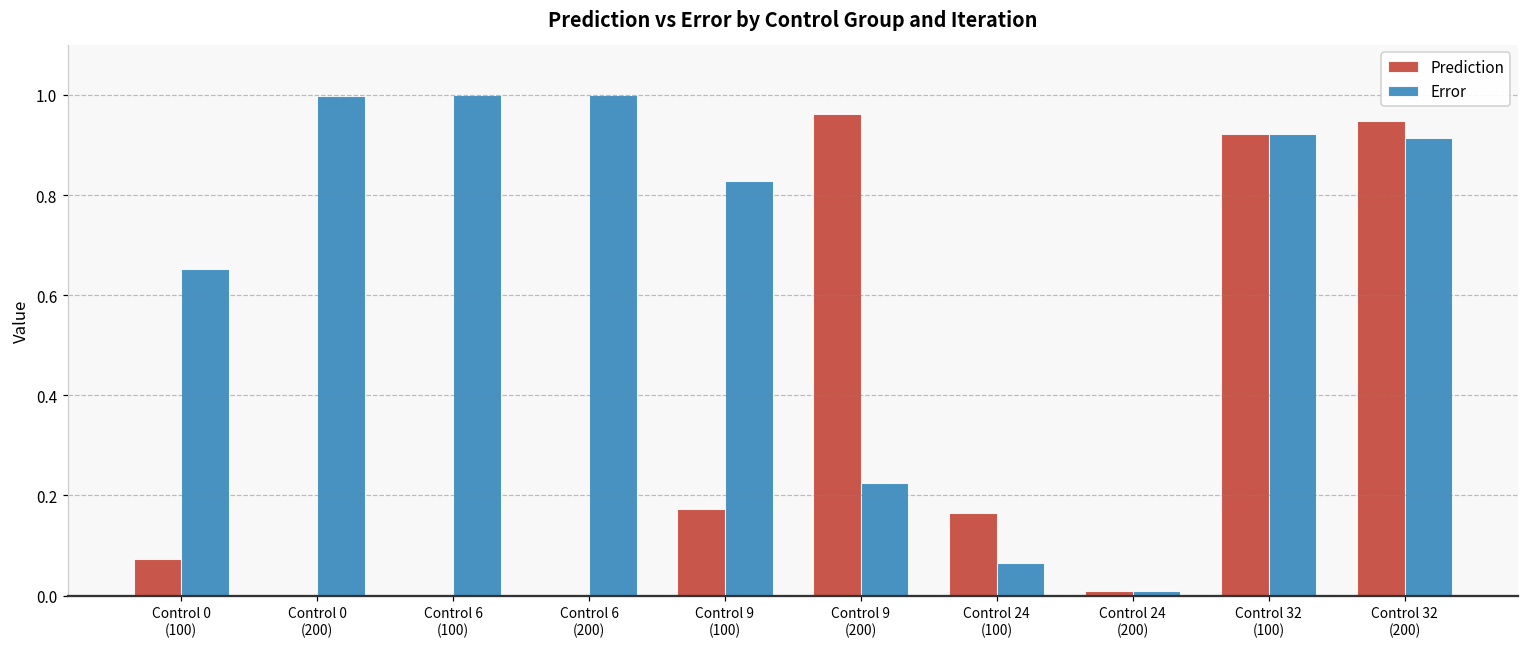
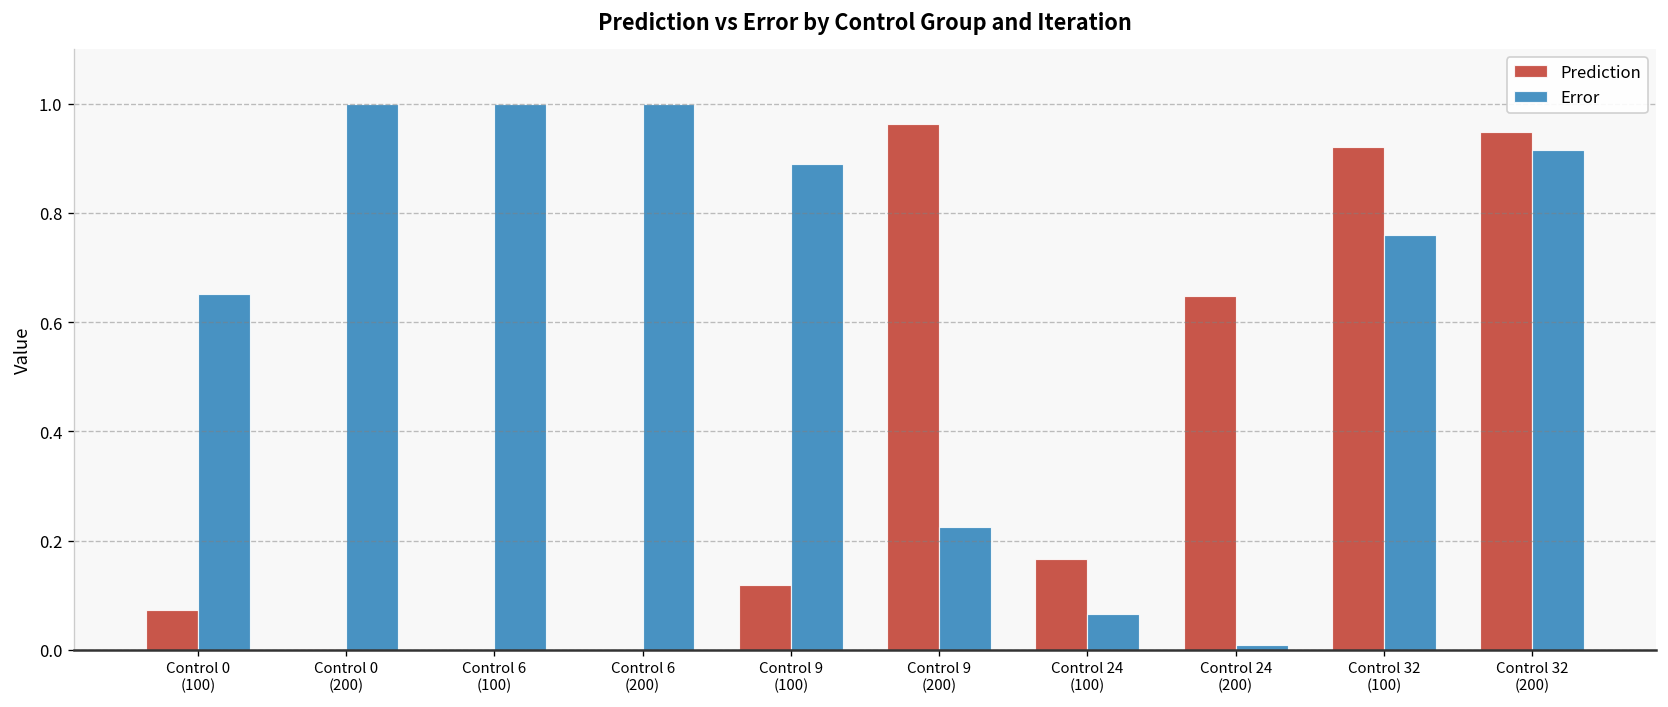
  {
    "Prediction": {
      "Control 0 (100)": 0.07,
-     "Control 9 (100)": 0.17,
+     "Control 9 (100)": 0.12,
      "Control 9 (200)": 0.96,
      "Control 24 (100)": 0.17,
-     "Control 24 (200)": 0.01,
+     "Control 24 (200)": 0.65,
      "Control 32 (100)": 0.92,
      "Control 32 (200)": 0.95
    },
    "Error": {
      "Control 0 (100)": 0.65,
      "Control 0 (200)": 1.00,
      "Control 6 (100)": 1.00,
      "Control 6 (200)": 1.00,
-     "Control 9 (100)": 0.83,
+     "Control 9 (100)": 0.89,
      "Control 9 (200)": 0.22,
      "Control 24 (100)": 0.07,
      "Control 24 (200)": 0.01,
-     "Control 32 (100)": 0.92,
+     "Control 32 (100)": 0.76,
      "Control 32 (200)": 0.91
    }
  }
